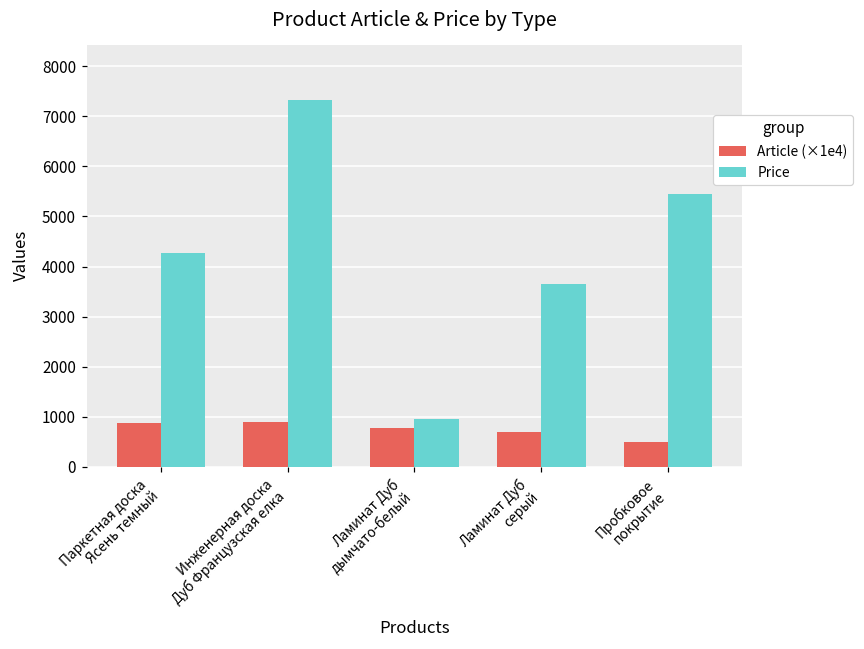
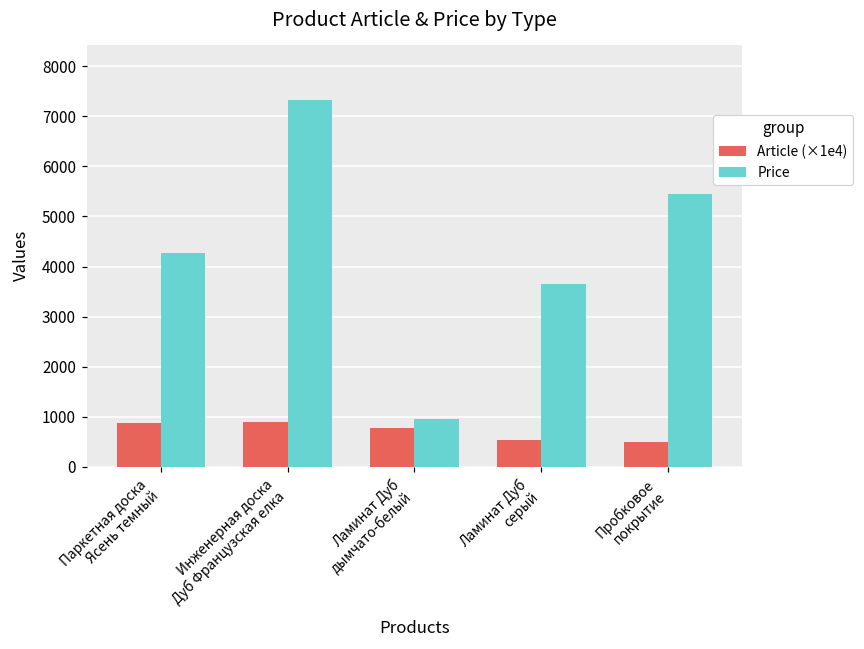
  {
    "Article (×1e4)": {
      "Паркетная доска Ясень темный": 900,
      "Инженерная доска Дуб Французская елка": 900,
      "Ламинат Дуб дымчато-белый": 800,
-     "Ламинат Дуб серый": 700,
+     "Ламинат Дуб серый": 500,
      "Пробковое покрытие": 500
    },
    "Price": {
      "Паркетная доска Ясень темный": 4300,
      "Инженерная доска Дуб Французская елка": 7300,
      "Ламинат Дуб дымчато-белый": 1000,
      "Ламинат Дуб серый": 3600,
      "Пробковое покрытие": 5500
    }
  }
